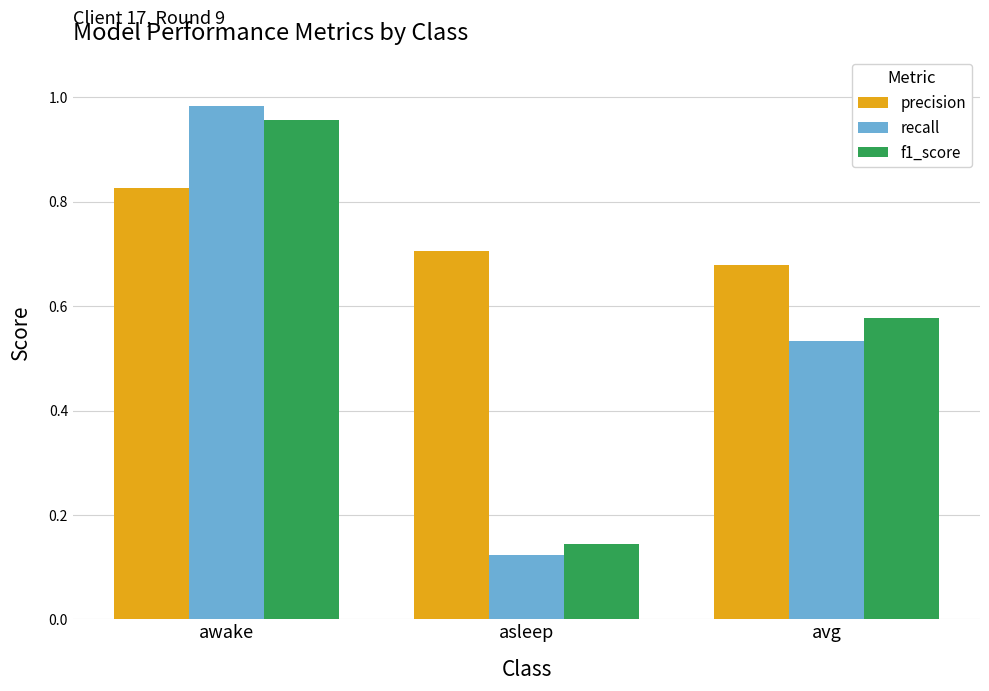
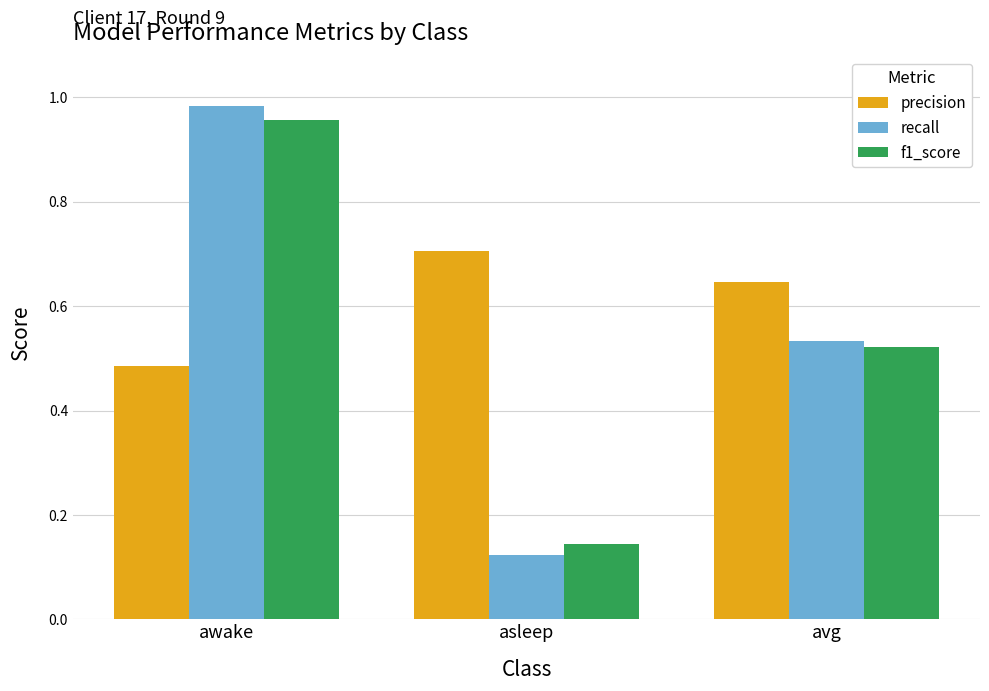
  {
    "precision": {
-     "awake": 0.83,
+     "awake": 0.49,
      "asleep": 0.70,
-     "avg": 0.68
+     "avg": 0.65
    },
    "recall": {
      "awake": 0.98,
      "asleep": 0.12,
      "avg": 0.53
    },
    "f1_score": {
      "awake": 0.96,
      "asleep": 0.14,
-     "avg": 0.58
+     "avg": 0.52
    }
  }
